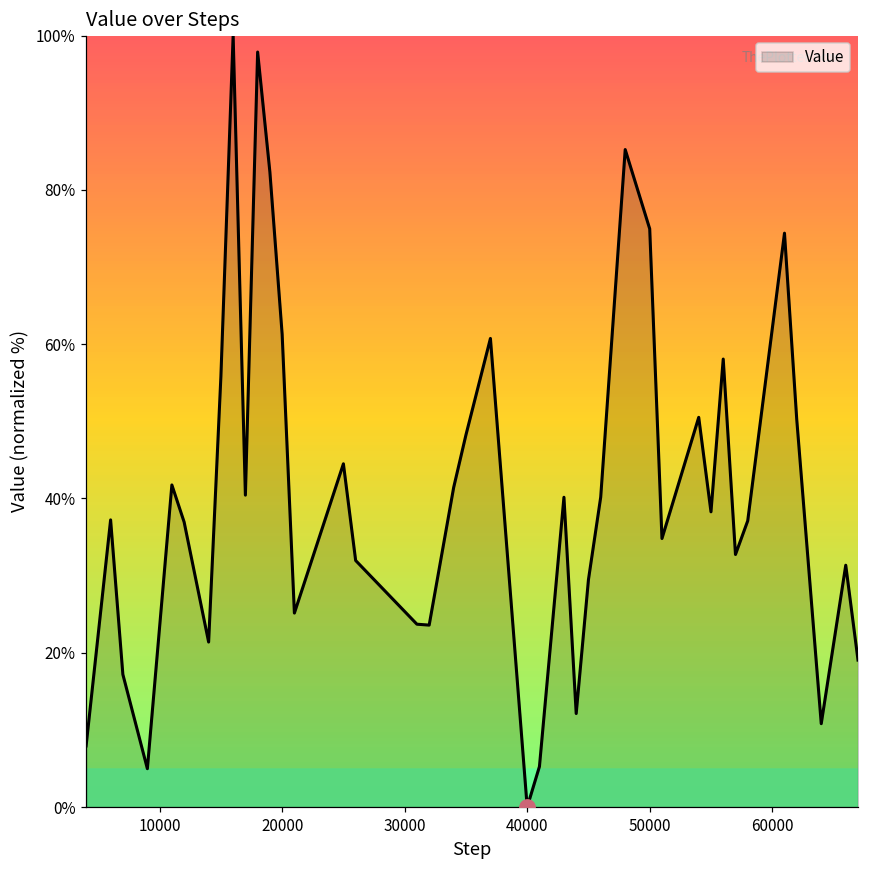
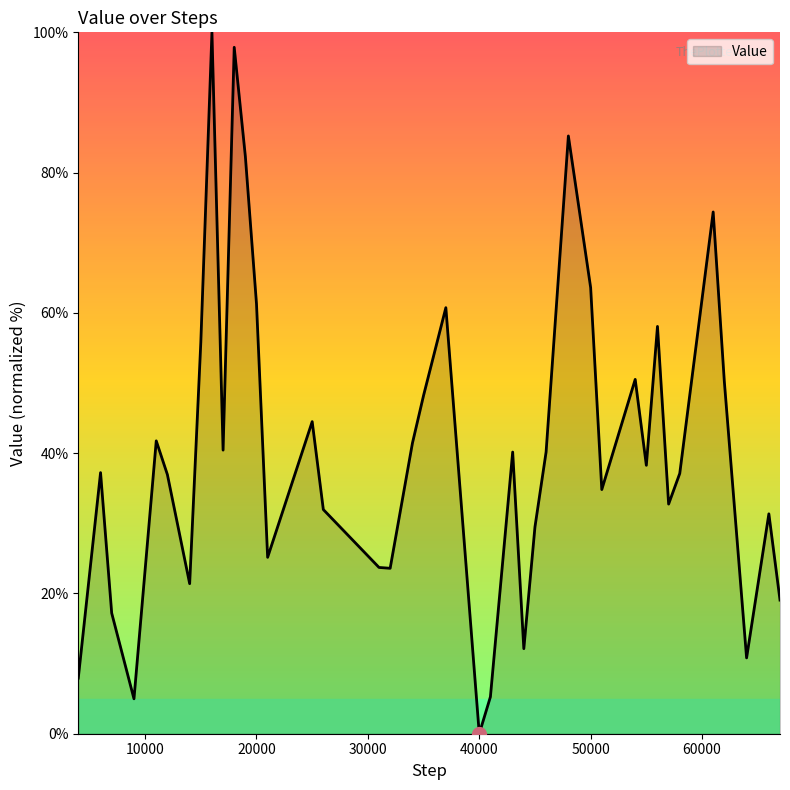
  {
    "Value": {
      "20000": "61%",
-     "50000": "75%"
+     "50000": "64%"
    }
  }
